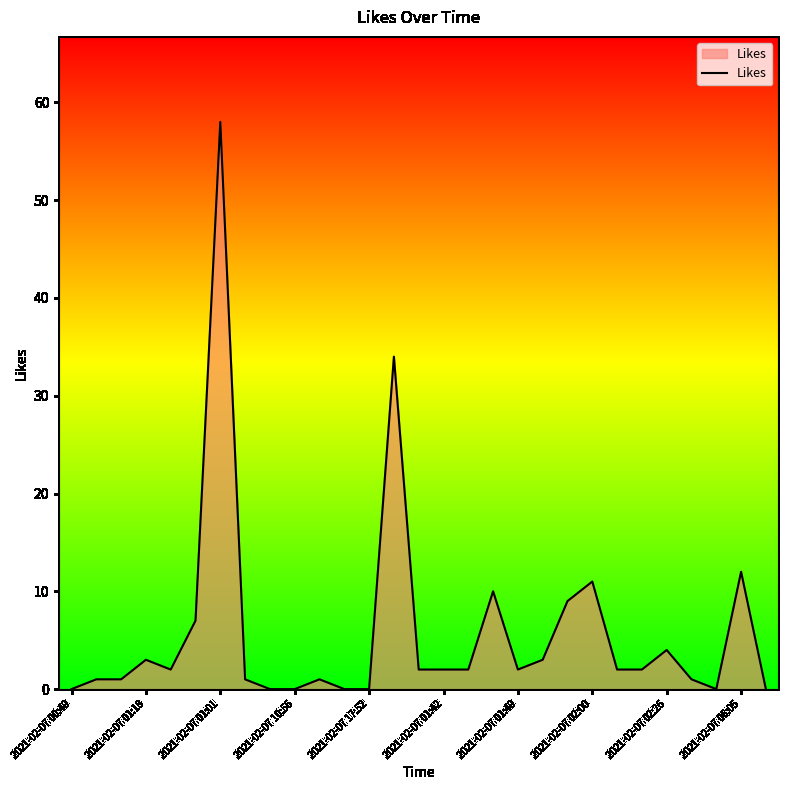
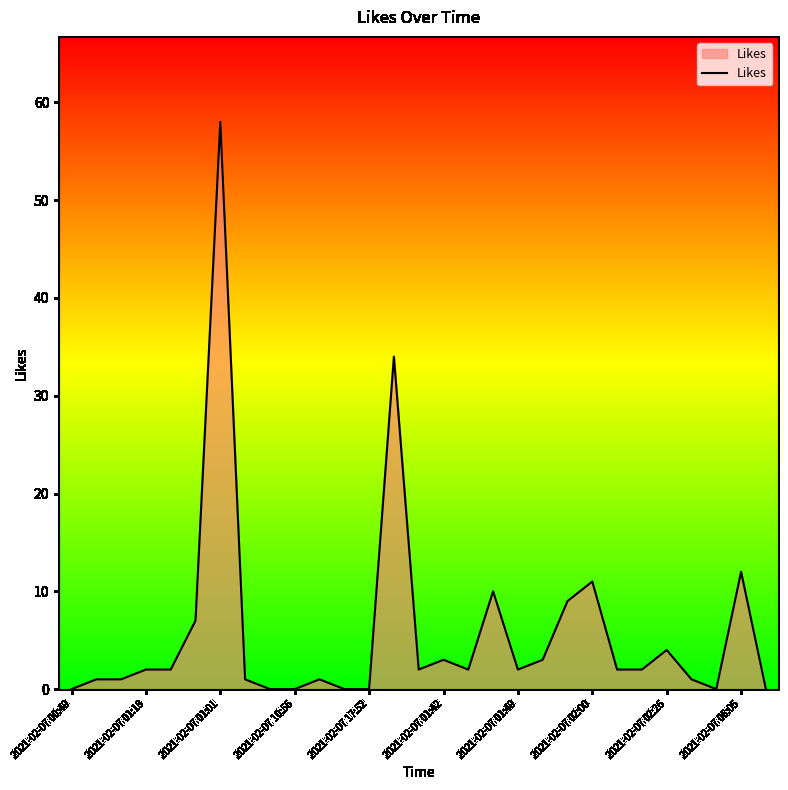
  {
    "2021-02-07 00:49": 0,
-   "2021-02-07 01:18": 3,
+   "2021-02-07 01:18": 2,
    "2021-02-07 01:01": 58,
    "2021-02-07 10:56": 0,
    "2021-02-07 17:52": 0,
-   "2021-02-07 01:42": 2,
+   "2021-02-07 01:42": 3,
    "2021-02-07 02:00": 11,
    "2021-02-07 02:26": 4,
    "2021-02-07 06:05": 12
  }
